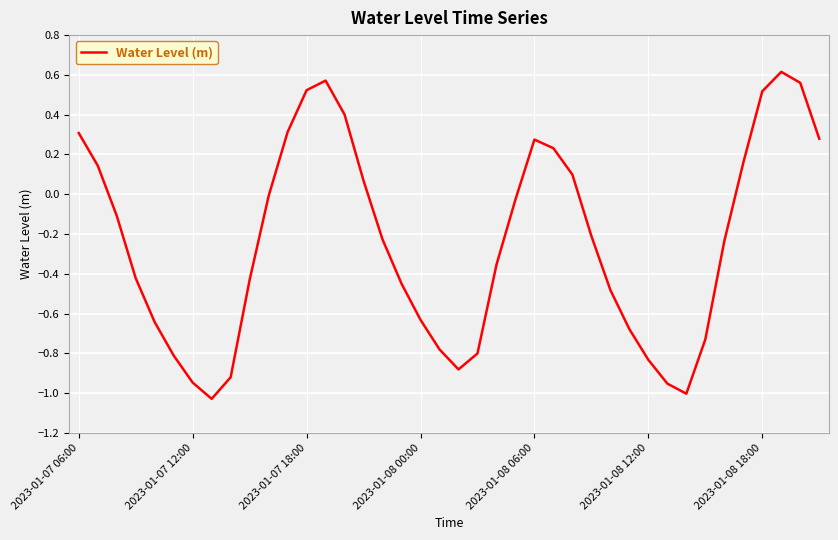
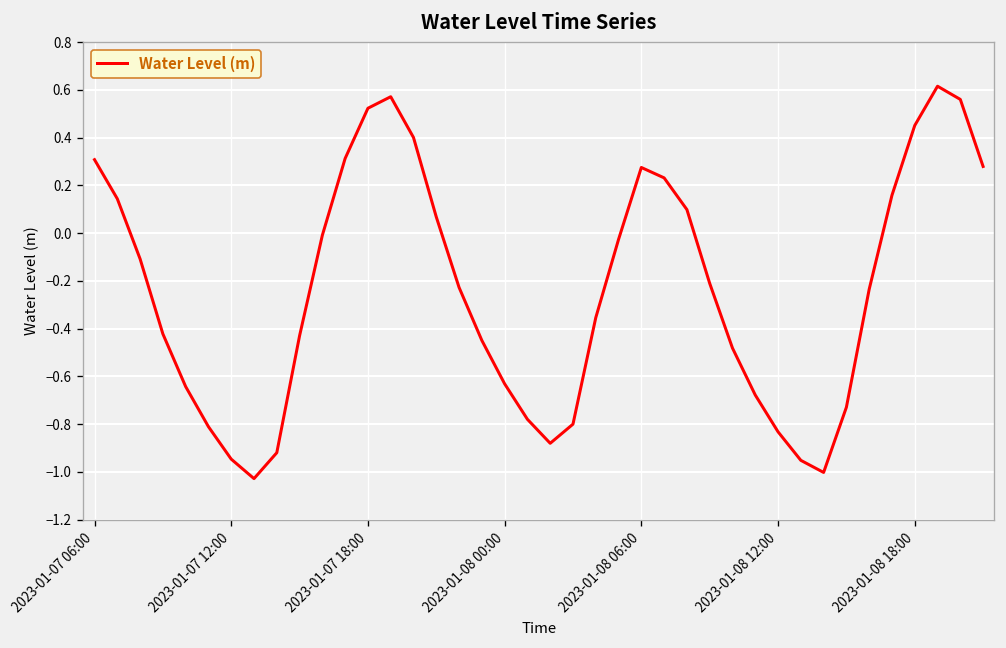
  {
    "2023-01-07 06:00": 0.31,
    "2023-01-07 12:00": -0.95,
    "2023-01-07 18:00": 0.52,
    "2023-01-08 00:00": -0.63,
    "2023-01-08 06:00": 0.27,
    "2023-01-08 12:00": -0.83,
-   "2023-01-08 18:00": 0.52
+   "2023-01-08 18:00": 0.45
  }
